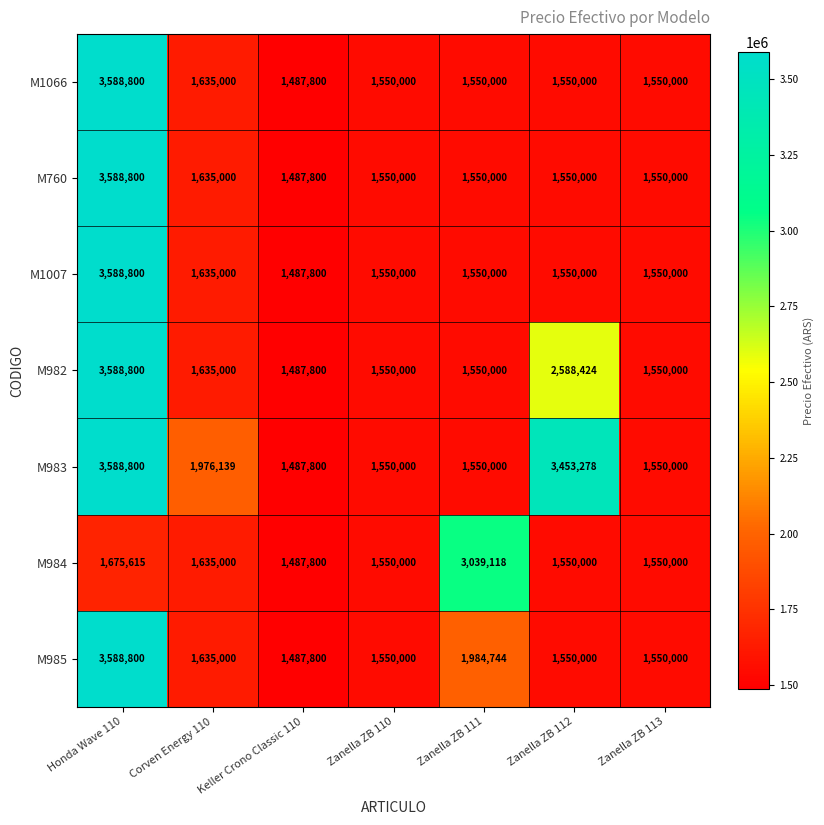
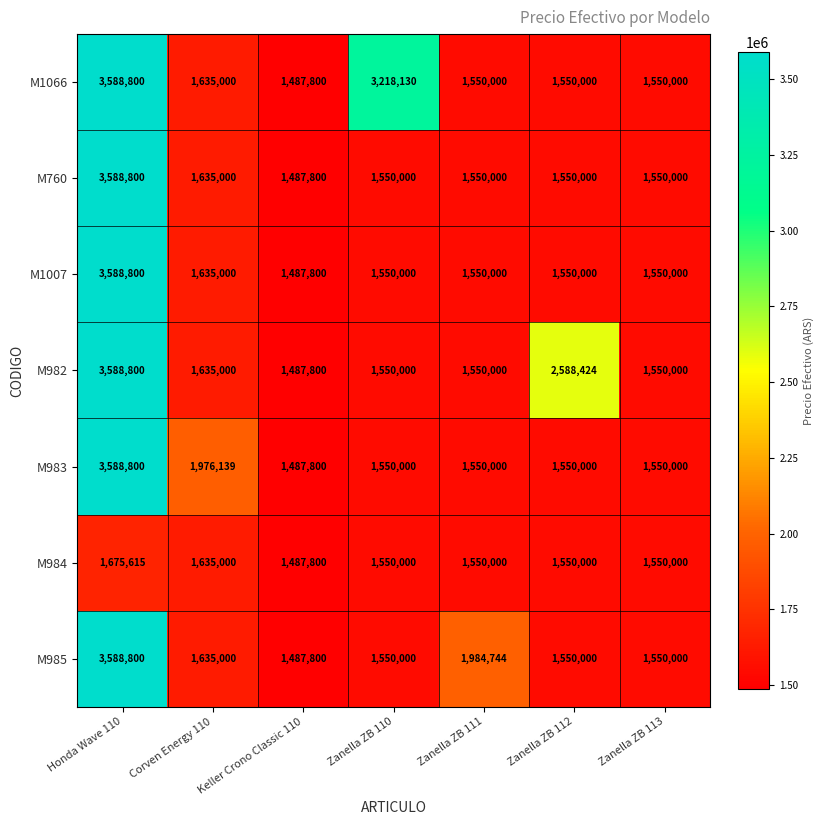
  {
    "M1066": {
      "Honda Wave 110": "3,588,800",
      "Corven Energy 110": "1,635,000",
      "Keller Crono Classic 110": "1,487,800",
-     "Zanella ZB 110": "1,550,000",
+     "Zanella ZB 110": "3,218,130",
      "Zanella ZB 111": "1,550,000",
      "Zanella ZB 112": "1,550,000",
      "Zanella ZB 113": "1,550,000"
    },
    "M760": {
      "Honda Wave 110": "3,588,800",
      "Corven Energy 110": "1,635,000",
      "Keller Crono Classic 110": "1,487,800",
      "Zanella ZB 110": "1,550,000",
      "Zanella ZB 111": "1,550,000",
      "Zanella ZB 112": "1,550,000",
      "Zanella ZB 113": "1,550,000"
    },
    "M1007": {
      "Honda Wave 110": "3,588,800",
      "Corven Energy 110": "1,635,000",
      "Keller Crono Classic 110": "1,487,800",
      "Zanella ZB 110": "1,550,000",
      "Zanella ZB 111": "1,550,000",
      "Zanella ZB 112": "1,550,000",
      "Zanella ZB 113": "1,550,000"
    },
    "M982": {
      "Honda Wave 110": "3,588,800",
      "Corven Energy 110": "1,635,000",
      "Keller Crono Classic 110": "1,487,800",
      "Zanella ZB 110": "1,550,000",
      "Zanella ZB 111": "1,550,000",
      "Zanella ZB 112": "2,588,424",
      "Zanella ZB 113": "1,550,000"
    },
    "M983": {
      "Honda Wave 110": "3,588,800",
      "Corven Energy 110": "1,976,139",
      "Keller Crono Classic 110": "1,487,800",
      "Zanella ZB 110": "1,550,000",
      "Zanella ZB 111": "1,550,000",
-     "Zanella ZB 112": "3,453,278",
+     "Zanella ZB 112": "1,550,000",
      "Zanella ZB 113": "1,550,000"
    },
    "M984": {
      "Honda Wave 110": "1,675,615",
      "Corven Energy 110": "1,635,000",
      "Keller Crono Classic 110": "1,487,800",
      "Zanella ZB 110": "1,550,000",
-     "Zanella ZB 111": "3,039,118",
+     "Zanella ZB 111": "1,550,000",
      "Zanella ZB 112": "1,550,000",
      "Zanella ZB 113": "1,550,000"
    },
    "M985": {
      "Honda Wave 110": "3,588,800",
      "Corven Energy 110": "1,635,000",
      "Keller Crono Classic 110": "1,487,800",
      "Zanella ZB 110": "1,550,000",
      "Zanella ZB 111": "1,984,744",
      "Zanella ZB 112": "1,550,000",
      "Zanella ZB 113": "1,550,000"
    }
  }
